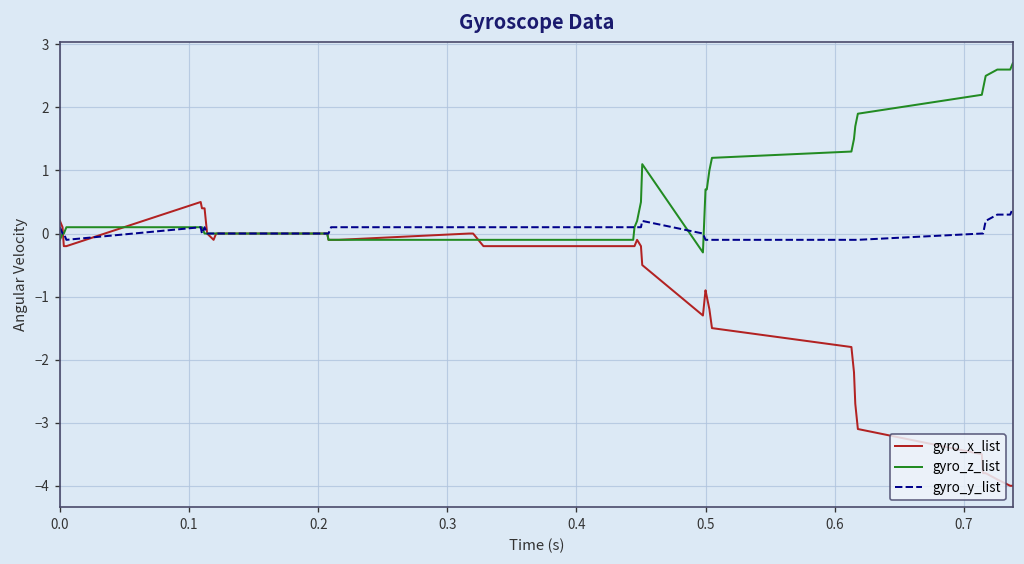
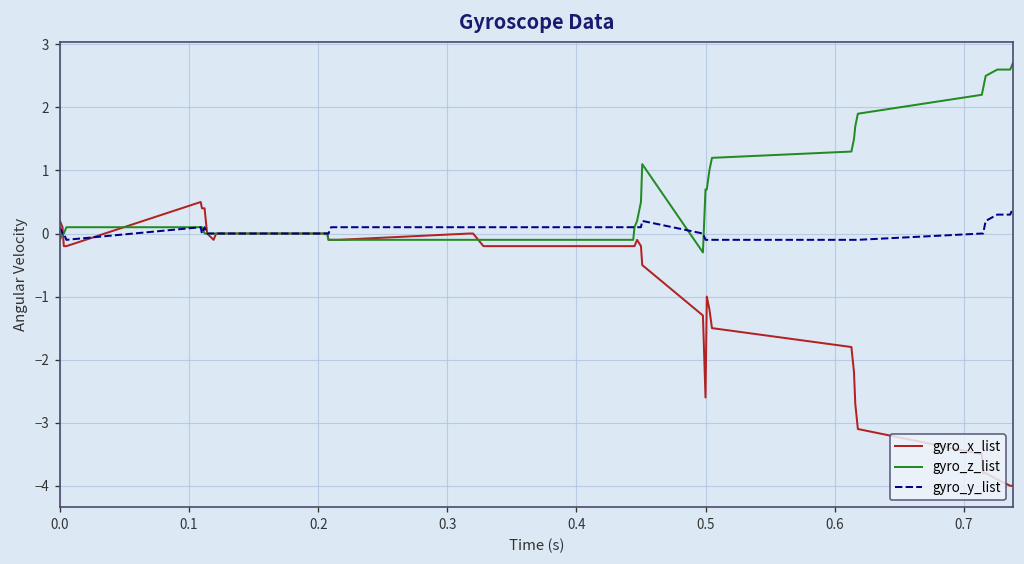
  {
    "gyro_x_list": {
      "0.0": 0.2,
-     "0.5": -0.9
+     "0.5": -2.6
    },
    "gyro_z_list": {
      "0.0": -0.1,
      "0.5": 0.7
    },
    "gyro_y_list": {
      "0.5": -0.1
    }
  }
